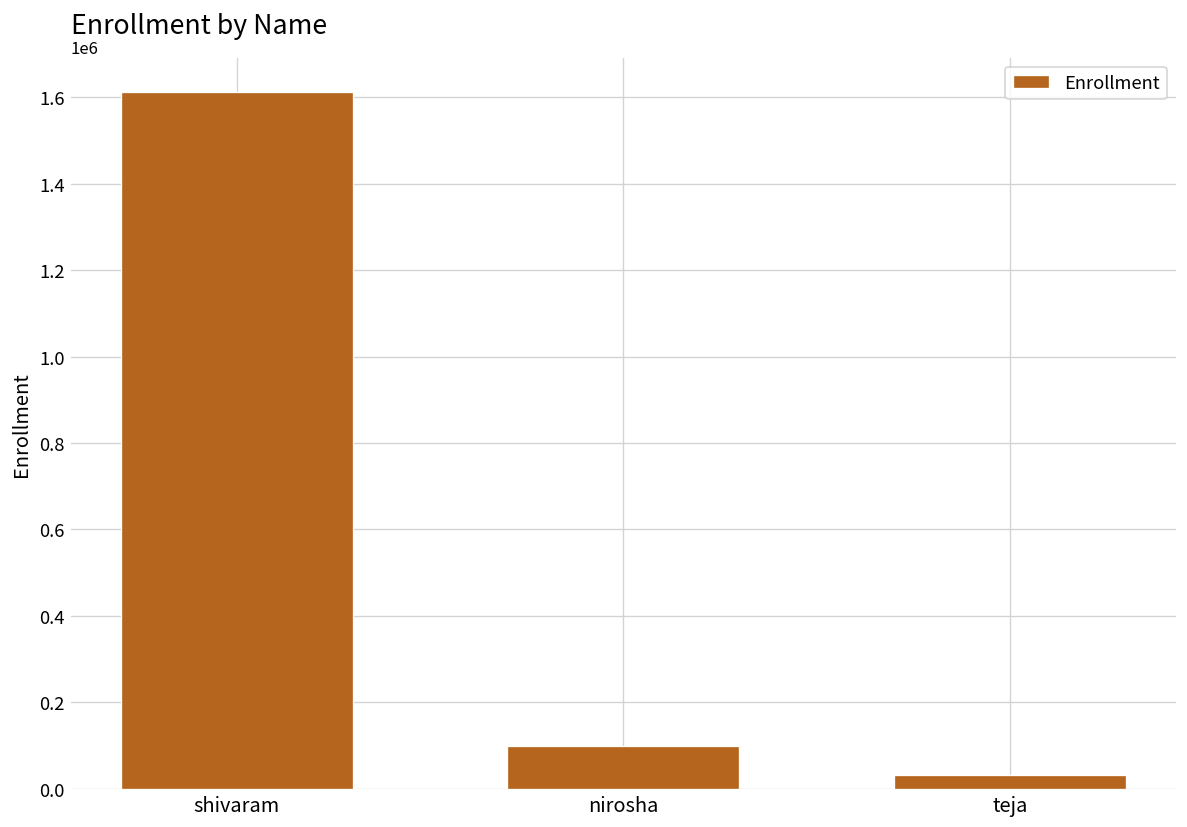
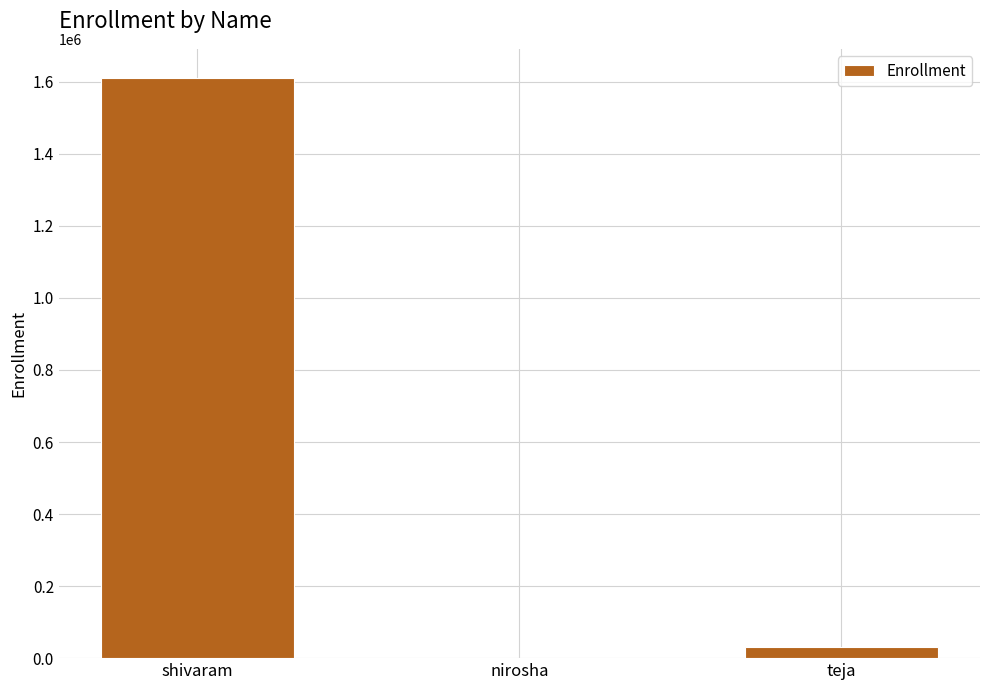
  {
    "shivaram": 1610000,
-   "nirosha": 100000,
+   "nirosha": 0,
    "teja": 30000
  }
